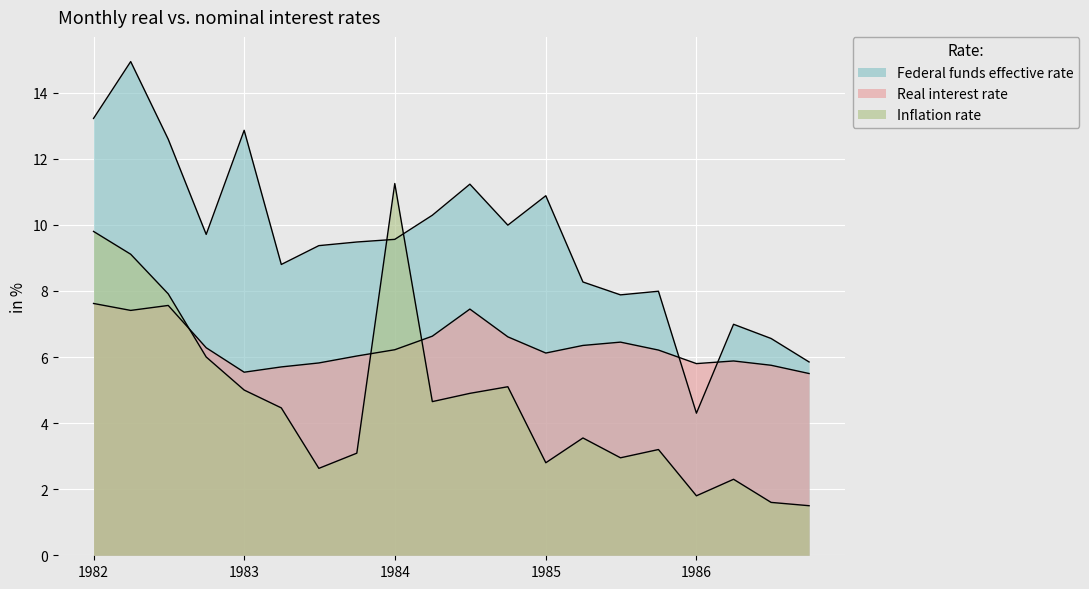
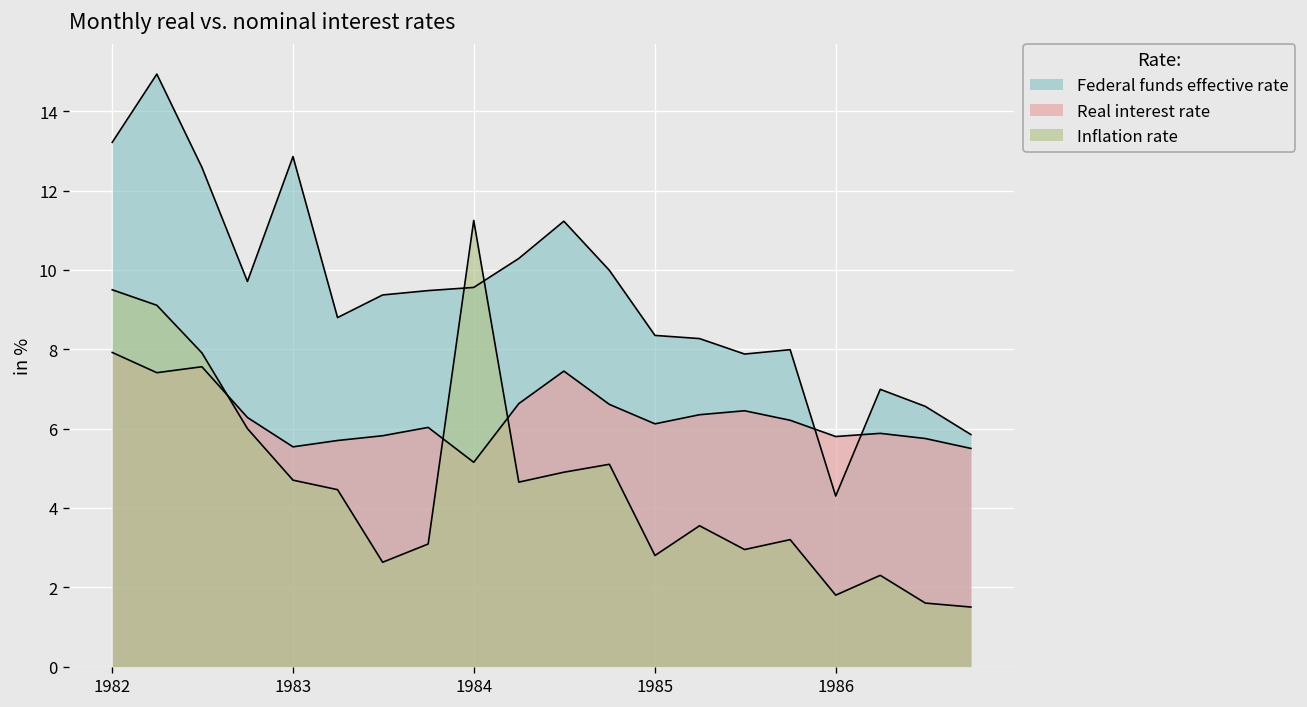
  {
    "Federal funds effective rate": {
      "1982": 13.2,
      "1983": 12.9,
      "1984": 9.6,
-     "1985": 10.9,
+     "1985": 8.4,
      "1986": 4.3
    },
    "Real interest rate": {
-     "1982": 7.6,
+     "1982": 7.9,
      "1983": 5.5,
-     "1984": 6.2,
+     "1984": 5.2,
      "1985": 6.1,
      "1986": 5.8
    },
    "Inflation rate": {
-     "1982": 9.8,
-     "1983": 5.0,
+     "1982": 9.5,
+     "1983": 4.7,
      "1984": 11.3,
      "1985": 2.8,
      "1986": 1.8
    }
  }
